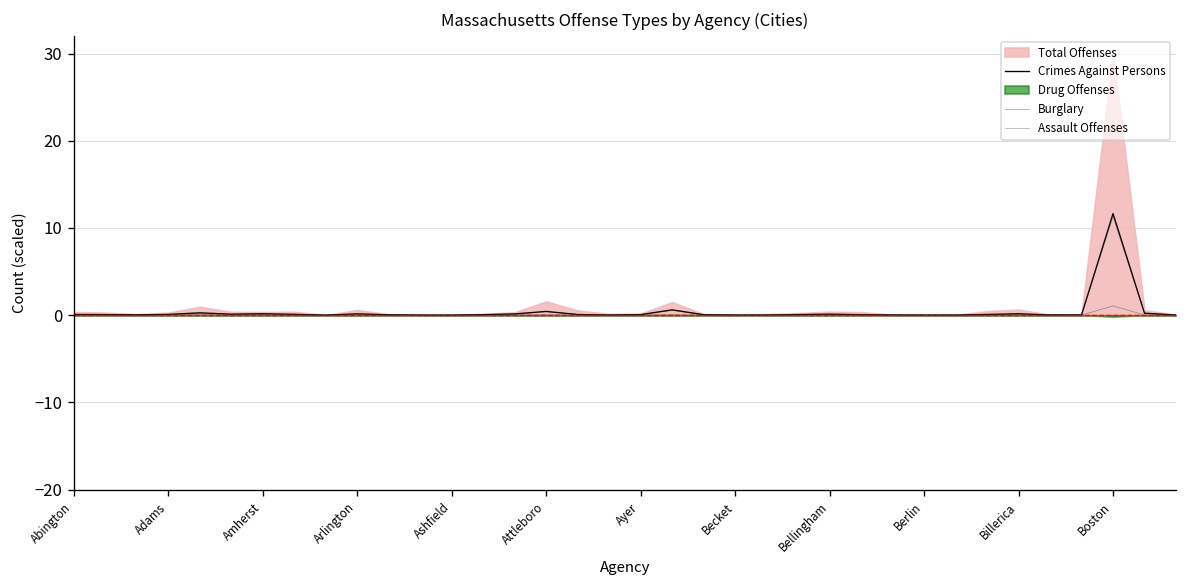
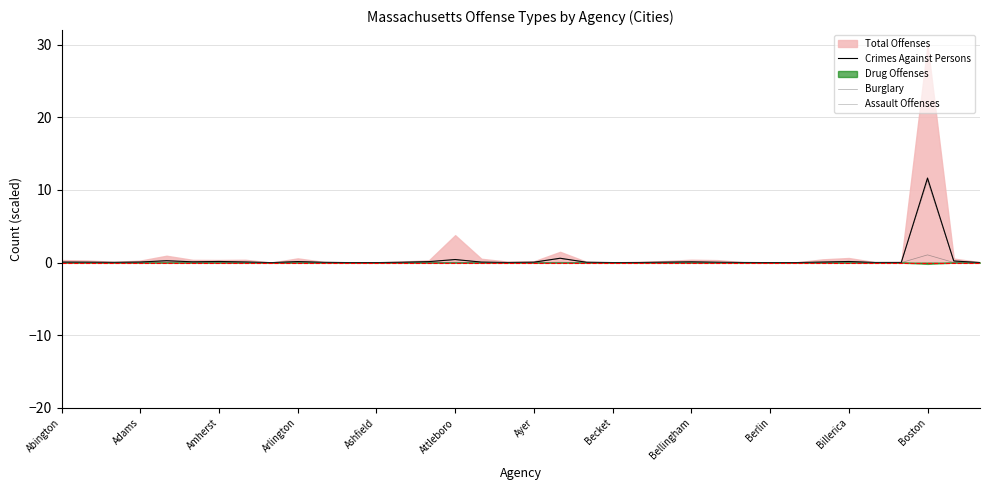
  {
    "Total Offenses": {
      "Arlington": 1,
-     "Attleboro": 2,
+     "Attleboro": 4,
      "Billerica": 1
    }
  }
